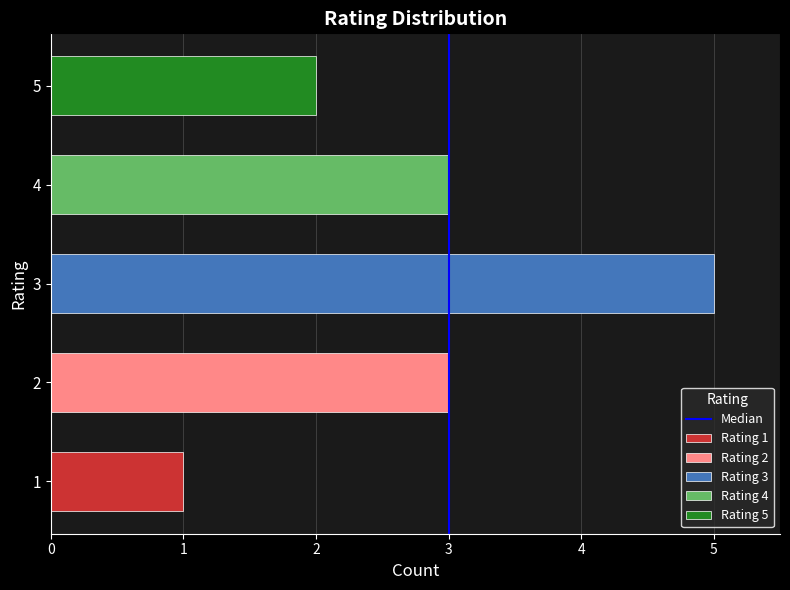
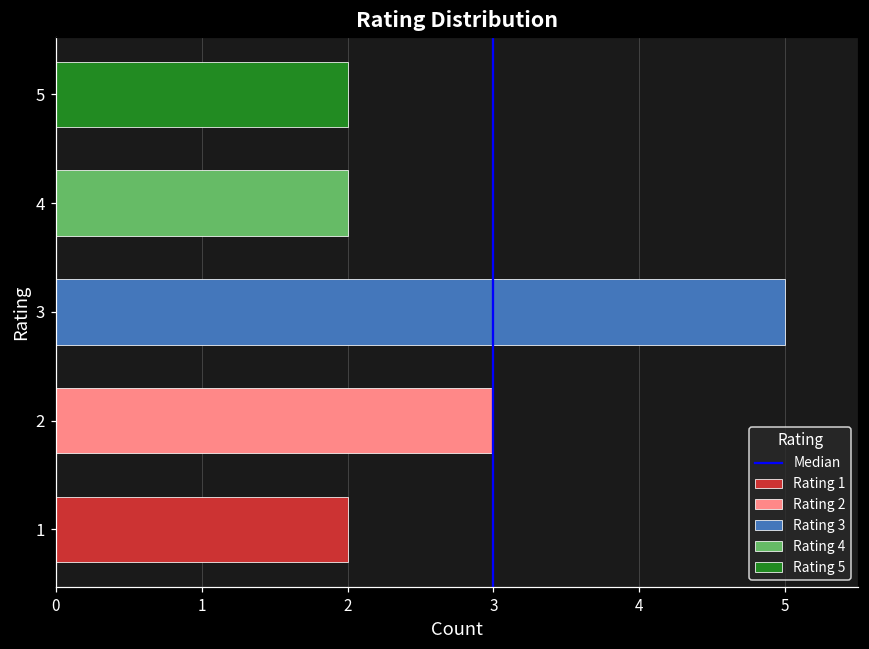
  {
    "5": 2,
-   "4": 3,
+   "4": 2,
    "3": 5,
    "2": 3,
-   "1": 1
+   "1": 2
  }
